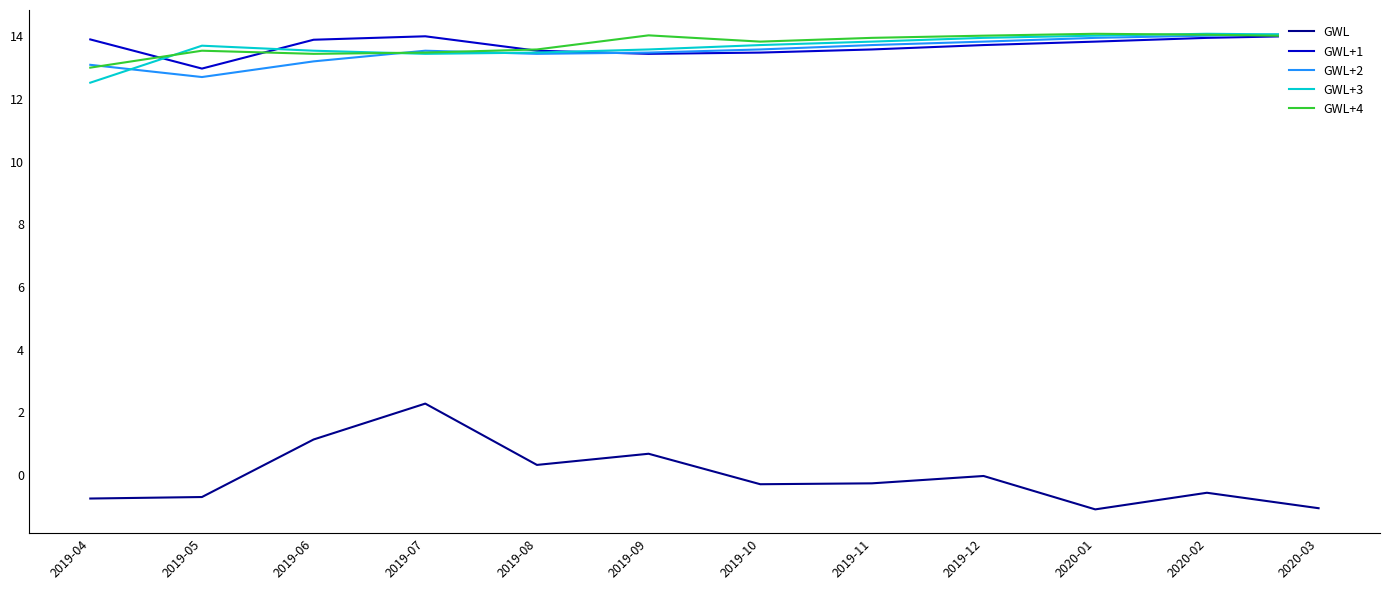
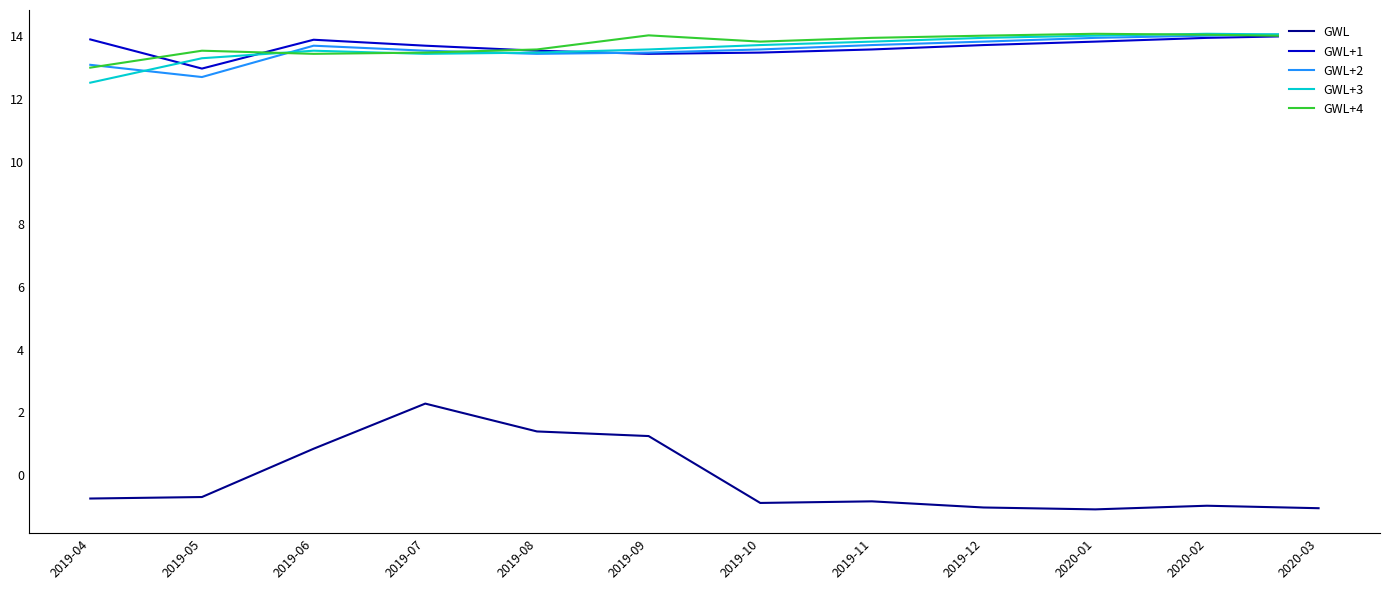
  {
    "GWL": {
      "2019-04": -0.7,
      "2019-05": -0.7,
-     "2019-06": 1.1,
+     "2019-06": 0.8,
      "2019-07": 2.3,
-     "2019-08": 0.3,
-     "2019-09": 0.7,
-     "2019-10": -0.3,
-     "2019-11": -0.3,
-     "2019-12": 0.0,
+     "2019-08": 1.4,
+     "2019-09": 1.2,
+     "2019-10": -0.9,
+     "2019-11": -0.8,
+     "2019-12": -1.0,
      "2020-01": -1.1,
-     "2020-02": -0.6,
+     "2020-02": -1.0,
      "2020-03": -1.1
    },
    "GWL+1": {
      "2019-04": 13.9,
      "2019-05": 13.0,
      "2019-06": 13.9,
-     "2019-07": 14.0,
+     "2019-07": 13.7,
      "2019-10": 13.5,
      "2019-11": 13.6,
      "2019-12": 13.7,
      "2020-01": 13.8
    },
    "GWL+2": {
      "2019-04": 13.1,
      "2019-05": 12.7,
-     "2019-06": 13.2,
+     "2019-06": 13.7,
      "2019-10": 13.6,
      "2019-11": 13.7,
      "2019-12": 13.8
    },
    "GWL+3": {
      "2019-04": 12.5,
-     "2019-05": 13.7,
+     "2019-05": 13.3,
      "2019-06": 13.5,
      "2019-09": 13.6,
      "2019-10": 13.7,
      "2019-11": 13.8
    },
    "GWL+4": {
      "2019-04": 13.0,
      "2019-05": 13.5,
      "2019-06": 13.4,
      "2019-09": 14.0,
      "2019-10": 13.8,
      "2019-11": 14.0
    }
  }
